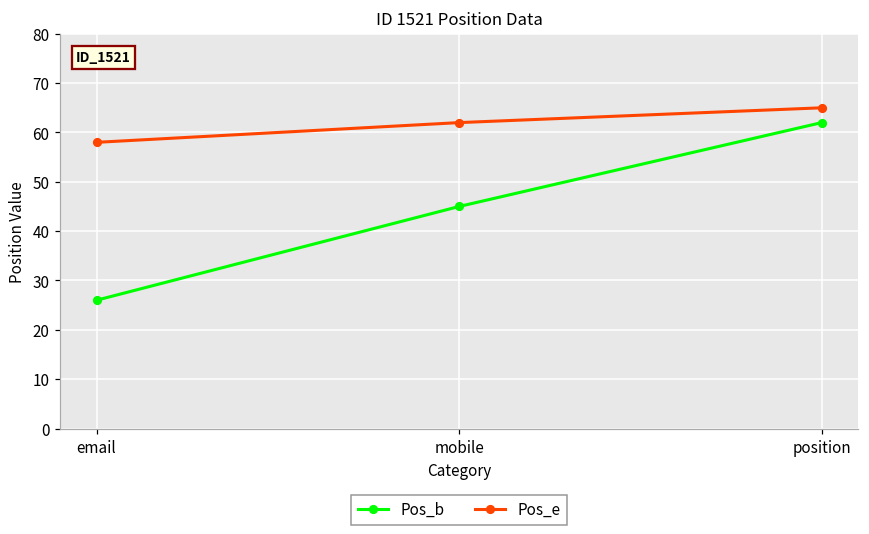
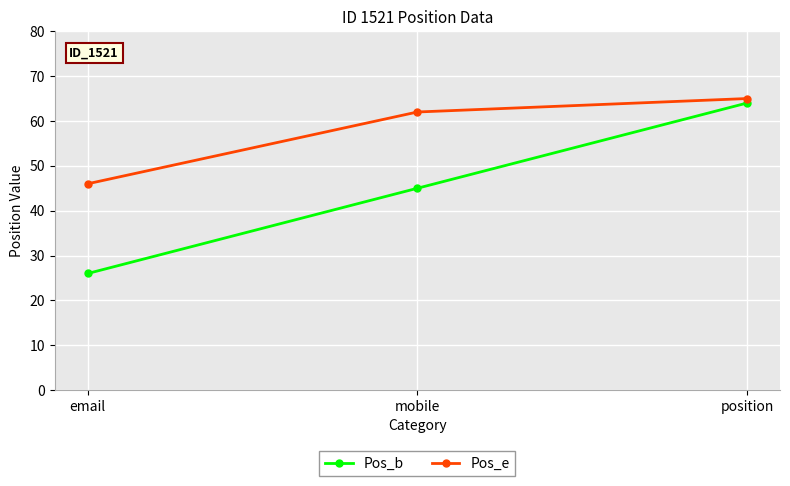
  {
    "Pos_b": {
      "email": 26,
      "mobile": 45,
-     "position": 62
+     "position": 64
    },
    "Pos_e": {
-     "email": 58,
+     "email": 46,
      "mobile": 62,
      "position": 65
    }
  }
